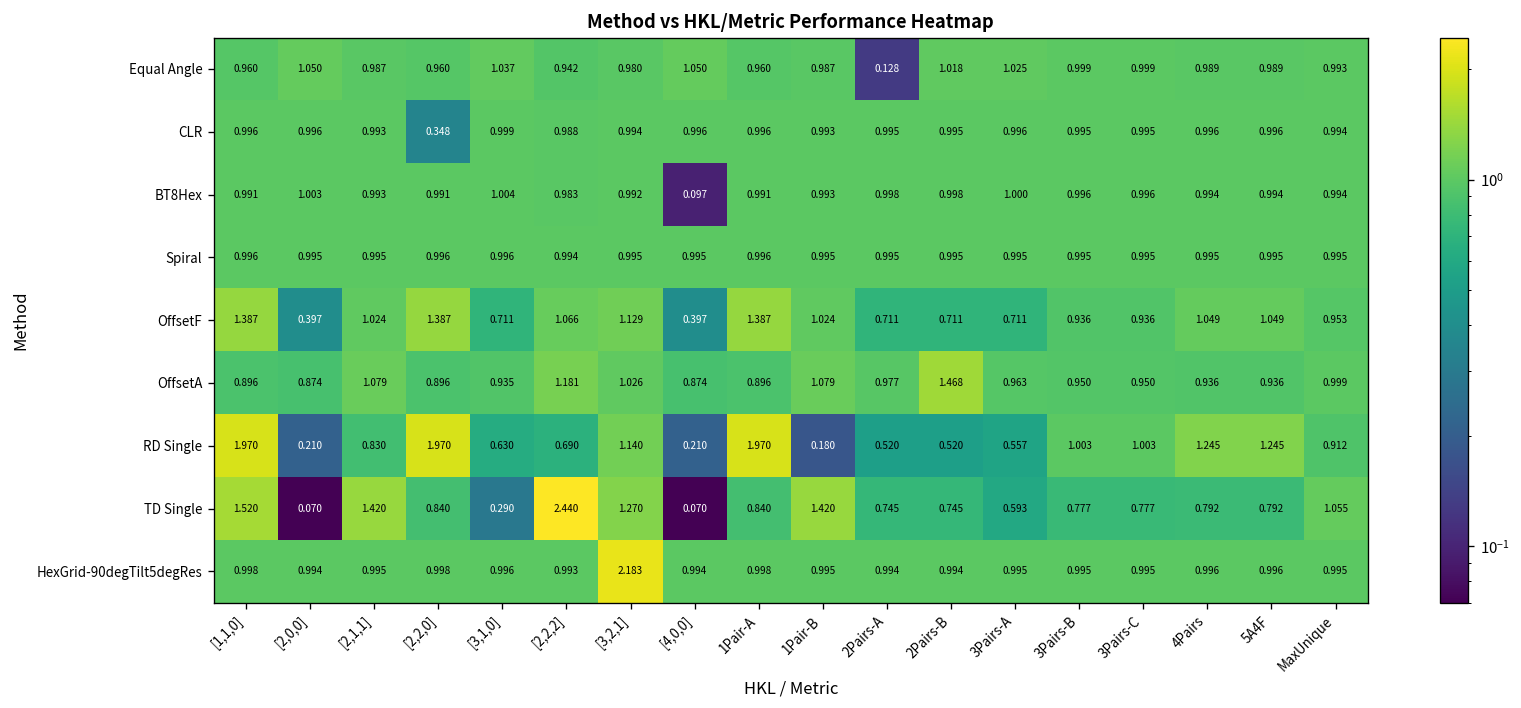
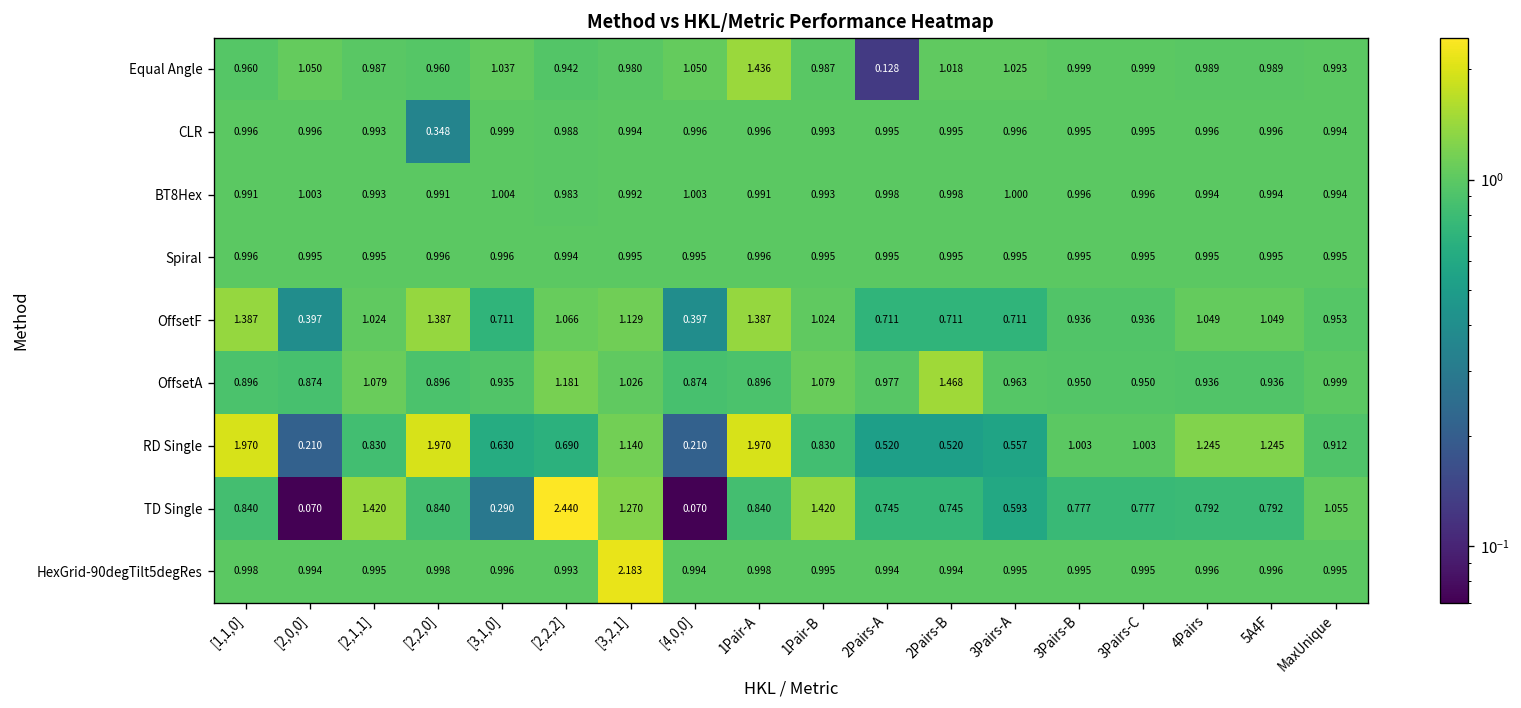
  {
    "Equal Angle": {
      "[1,1,0]": 0.960,
      "[2,0,0]": 1.050,
      "[2,1,1]": 0.987,
      "[2,2,0]": 0.960,
      "[3,1,0]": 1.037,
      "[2,2,2]": 0.942,
      "[3,2,1]": 0.980,
      "[4,0,0]": 1.050,
-     "1Pair-A": 0.960,
+     "1Pair-A": 1.436,
      "1Pair-B": 0.987,
      "2Pairs-A": 0.128,
      "2Pairs-B": 1.018,
      "3Pairs-A": 1.025,
      "3Pairs-B": 0.999,
      "3Pairs-C": 0.999,
      "4Pairs": 0.989,
      "5A4F": 0.989,
      "MaxUnique": 0.993
    },
    "CLR": {
      "[1,1,0]": 0.996,
      "[2,0,0]": 0.996,
      "[2,1,1]": 0.993,
      "[2,2,0]": 0.348,
      "[3,1,0]": 0.999,
      "[2,2,2]": 0.988,
      "[3,2,1]": 0.994,
      "[4,0,0]": 0.996,
      "1Pair-A": 0.996,
      "1Pair-B": 0.993,
      "2Pairs-A": 0.995,
      "2Pairs-B": 0.995,
      "3Pairs-A": 0.996,
      "3Pairs-B": 0.995,
      "3Pairs-C": 0.995,
      "4Pairs": 0.996,
      "5A4F": 0.996,
      "MaxUnique": 0.994
    },
    "BT8Hex": {
      "[1,1,0]": 0.991,
      "[2,0,0]": 1.003,
      "[2,1,1]": 0.993,
      "[2,2,0]": 0.991,
      "[3,1,0]": 1.004,
      "[2,2,2]": 0.983,
      "[3,2,1]": 0.992,
-     "[4,0,0]": 0.097,
+     "[4,0,0]": 1.003,
      "1Pair-A": 0.991,
      "1Pair-B": 0.993,
      "2Pairs-A": 0.998,
      "2Pairs-B": 0.998,
      "3Pairs-A": 1.000,
      "3Pairs-B": 0.996,
      "3Pairs-C": 0.996,
      "4Pairs": 0.994,
      "5A4F": 0.994,
      "MaxUnique": 0.994
    },
    "Spiral": {
      "[1,1,0]": 0.996,
      "[2,0,0]": 0.995,
      "[2,1,1]": 0.995,
      "[2,2,0]": 0.996,
      "[3,1,0]": 0.996,
      "[2,2,2]": 0.994,
      "[3,2,1]": 0.995,
      "[4,0,0]": 0.995,
      "1Pair-A": 0.996,
      "1Pair-B": 0.995,
      "2Pairs-A": 0.995,
      "2Pairs-B": 0.995,
      "3Pairs-A": 0.995,
      "3Pairs-B": 0.995,
      "3Pairs-C": 0.995,
      "4Pairs": 0.995,
      "5A4F": 0.995,
      "MaxUnique": 0.995
    },
    "OffsetF": {
      "[1,1,0]": 1.387,
      "[2,0,0]": 0.397,
      "[2,1,1]": 1.024,
      "[2,2,0]": 1.387,
      "[3,1,0]": 0.711,
      "[2,2,2]": 1.066,
      "[3,2,1]": 1.129,
      "[4,0,0]": 0.397,
      "1Pair-A": 1.387,
      "1Pair-B": 1.024,
      "2Pairs-A": 0.711,
      "2Pairs-B": 0.711,
      "3Pairs-A": 0.711,
      "3Pairs-B": 0.936,
      "3Pairs-C": 0.936,
      "4Pairs": 1.049,
      "5A4F": 1.049,
      "MaxUnique": 0.953
    },
    "OffsetA": {
      "[1,1,0]": 0.896,
      "[2,0,0]": 0.874,
      "[2,1,1]": 1.079,
      "[2,2,0]": 0.896,
      "[3,1,0]": 0.935,
      "[2,2,2]": 1.181,
      "[3,2,1]": 1.026,
      "[4,0,0]": 0.874,
      "1Pair-A": 0.896,
      "1Pair-B": 1.079,
      "2Pairs-A": 0.977,
      "2Pairs-B": 1.468,
      "3Pairs-A": 0.963,
      "3Pairs-B": 0.950,
      "3Pairs-C": 0.950,
      "4Pairs": 0.936,
      "5A4F": 0.936,
      "MaxUnique": 0.999
    },
    "RD Single": {
      "[1,1,0]": 1.970,
      "[2,0,0]": 0.210,
      "[2,1,1]": 0.830,
      "[2,2,0]": 1.970,
      "[3,1,0]": 0.630,
      "[2,2,2]": 0.690,
      "[3,2,1]": 1.140,
      "[4,0,0]": 0.210,
      "1Pair-A": 1.970,
-     "1Pair-B": 0.180,
+     "1Pair-B": 0.830,
      "2Pairs-A": 0.520,
      "2Pairs-B": 0.520,
      "3Pairs-A": 0.557,
      "3Pairs-B": 1.003,
      "3Pairs-C": 1.003,
      "4Pairs": 1.245,
      "5A4F": 1.245,
      "MaxUnique": 0.912
    },
    "TD Single": {
-     "[1,1,0]": 1.520,
+     "[1,1,0]": 0.840,
      "[2,0,0]": 0.070,
      "[2,1,1]": 1.420,
      "[2,2,0]": 0.840,
      "[3,1,0]": 0.290,
      "[2,2,2]": 2.440,
      "[3,2,1]": 1.270,
      "[4,0,0]": 0.070,
      "1Pair-A": 0.840,
      "1Pair-B": 1.420,
      "2Pairs-A": 0.745,
      "2Pairs-B": 0.745,
      "3Pairs-A": 0.593,
      "3Pairs-B": 0.777,
      "3Pairs-C": 0.777,
      "4Pairs": 0.792,
      "5A4F": 0.792,
      "MaxUnique": 1.055
    },
    "HexGrid-90degTilt5degRes": {
      "[1,1,0]": 0.998,
      "[2,0,0]": 0.994,
      "[2,1,1]": 0.995,
      "[2,2,0]": 0.998,
      "[3,1,0]": 0.996,
      "[2,2,2]": 0.993,
      "[3,2,1]": 2.183,
      "[4,0,0]": 0.994,
      "1Pair-A": 0.998,
      "1Pair-B": 0.995,
      "2Pairs-A": 0.994,
      "2Pairs-B": 0.994,
      "3Pairs-A": 0.995,
      "3Pairs-B": 0.995,
      "3Pairs-C": 0.995,
      "4Pairs": 0.996,
      "5A4F": 0.996,
      "MaxUnique": 0.995
    }
  }
